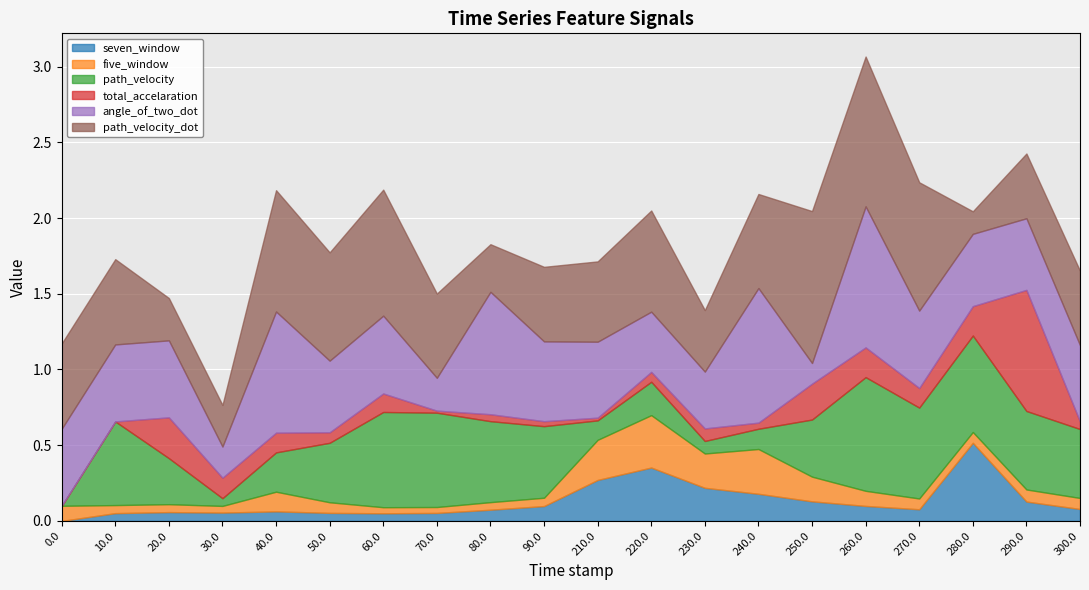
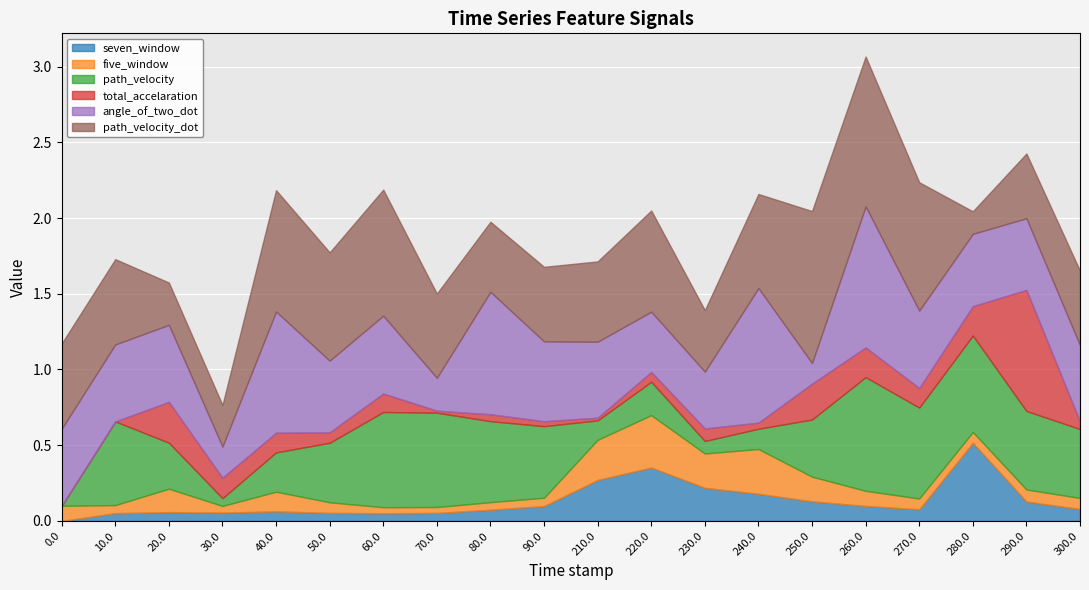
  {
    "seven_window": {
      "0.0": 0.00,
      "10.0": 0.05,
      "20.0": 0.06,
      "30.0": 0.06,
      "40.0": 0.06,
      "50.0": 0.05,
      "60.0": 0.05,
      "70.0": 0.05,
      "80.0": 0.07,
      "90.0": 0.10,
      "210.0": 0.27,
      "220.0": 0.35,
      "230.0": 0.22,
      "240.0": 0.18,
      "250.0": 0.13,
      "260.0": 0.10,
      "270.0": 0.08,
      "280.0": 0.52,
      "290.0": 0.13,
      "300.0": 0.08
    },
    "five_window": {
      "10.0": 0.05,
-     "20.0": 0.05,
+     "20.0": 0.15,
      "30.0": 0.04,
      "40.0": 0.13,
      "50.0": 0.07,
      "60.0": 0.04,
      "70.0": 0.04,
      "80.0": 0.05,
      "90.0": 0.05,
      "210.0": 0.26,
      "220.0": 0.35,
      "230.0": 0.23,
      "240.0": 0.30,
      "250.0": 0.16,
      "260.0": 0.10,
      "270.0": 0.07,
      "280.0": 0.07,
      "290.0": 0.08,
      "300.0": 0.07
    },
    "path_velocity": {
      "20.0": 0.30,
      "30.0": 0.05,
      "40.0": 0.26,
      "50.0": 0.39,
      "60.0": 0.63,
      "80.0": 0.53,
      "90.0": 0.47,
      "210.0": 0.13,
      "220.0": 0.22,
      "230.0": 0.08,
      "240.0": 0.13,
      "250.0": 0.38,
      "260.0": 0.75,
      "270.0": 0.60,
      "280.0": 0.64,
      "290.0": 0.52,
      "300.0": 0.46
    },
    "total_accelaration": {
      "20.0": 0.27,
      "30.0": 0.14,
      "40.0": 0.13,
      "50.0": 0.07,
      "60.0": 0.12,
      "80.0": 0.05,
      "90.0": 0.03,
      "210.0": 0.02,
      "220.0": 0.07,
      "230.0": 0.08,
      "240.0": 0.04,
      "250.0": 0.24,
      "260.0": 0.20,
      "270.0": 0.13,
      "280.0": 0.19,
      "290.0": 0.80,
      "300.0": 0.05
    },
    "angle_of_two_dot": {
      "0.0": 0.51,
      "10.0": 0.51,
      "20.0": 0.51,
      "30.0": 0.21,
      "40.0": 0.80,
      "50.0": 0.47,
      "60.0": 0.51,
      "70.0": 0.22,
      "80.0": 0.81,
      "90.0": 0.53,
      "210.0": 0.50,
      "220.0": 0.40,
      "230.0": 0.38,
      "240.0": 0.89,
      "250.0": 0.14,
      "260.0": 0.93,
      "270.0": 0.51,
      "280.0": 0.48,
      "290.0": 0.47,
      "300.0": 0.50
    },
    "path_velocity_dot": {
      "0.0": 0.56,
      "10.0": 0.56,
      "20.0": 0.28,
      "30.0": 0.27,
      "40.0": 0.80,
      "50.0": 0.71,
      "60.0": 0.83,
      "70.0": 0.56,
-     "80.0": 0.31,
+     "80.0": 0.46,
      "90.0": 0.49,
      "210.0": 0.53,
      "220.0": 0.67,
      "230.0": 0.41,
      "240.0": 0.62,
      "250.0": 1.00,
      "260.0": 0.99,
      "270.0": 0.85,
      "280.0": 0.15,
      "290.0": 0.43,
      "300.0": 0.49
    }
  }
